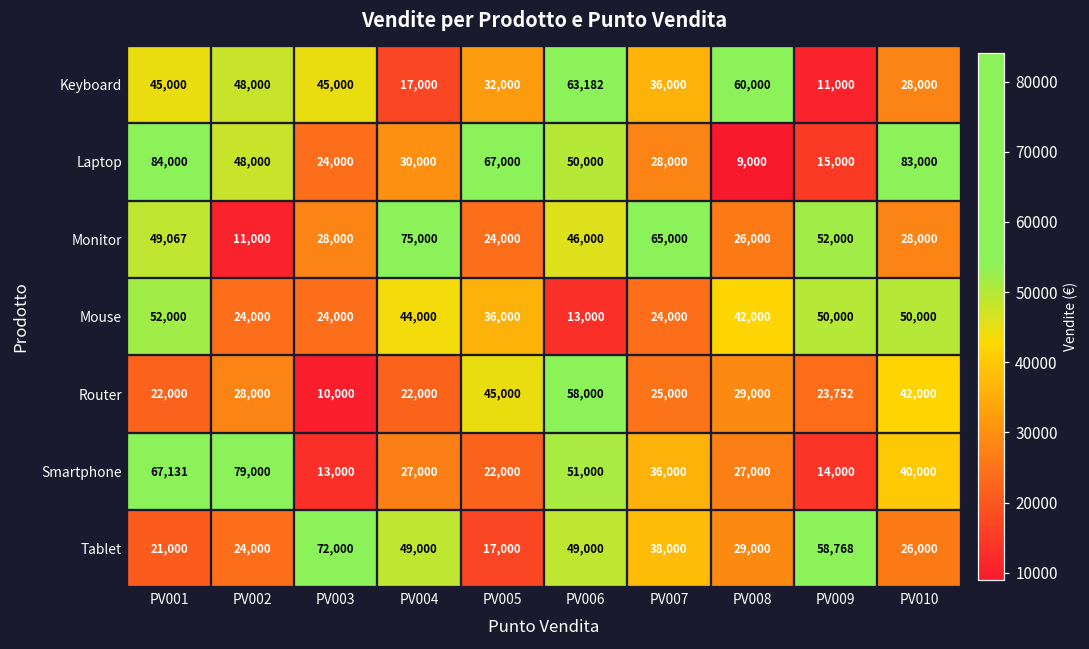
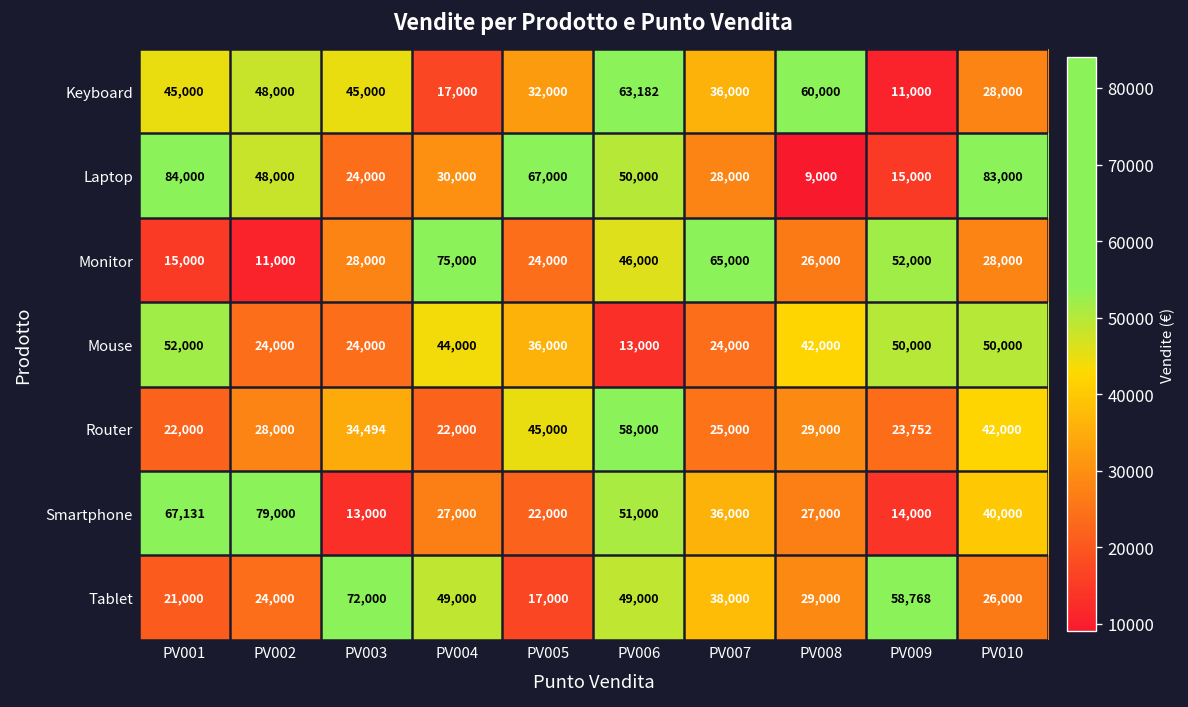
  {
    "Keyboard": {
      "PV001": "45,000",
      "PV002": "48,000",
      "PV003": "45,000",
      "PV004": "17,000",
      "PV005": "32,000",
      "PV006": "63,182",
      "PV007": "36,000",
      "PV008": "60,000",
      "PV009": "11,000",
      "PV010": "28,000"
    },
    "Laptop": {
      "PV001": "84,000",
      "PV002": "48,000",
      "PV003": "24,000",
      "PV004": "30,000",
      "PV005": "67,000",
      "PV006": "50,000",
      "PV007": "28,000",
      "PV008": "9,000",
      "PV009": "15,000",
      "PV010": "83,000"
    },
    "Monitor": {
-     "PV001": "49,067",
+     "PV001": "15,000",
      "PV002": "11,000",
      "PV003": "28,000",
      "PV004": "75,000",
      "PV005": "24,000",
      "PV006": "46,000",
      "PV007": "65,000",
      "PV008": "26,000",
      "PV009": "52,000",
      "PV010": "28,000"
    },
    "Mouse": {
      "PV001": "52,000",
      "PV002": "24,000",
      "PV003": "24,000",
      "PV004": "44,000",
      "PV005": "36,000",
      "PV006": "13,000",
      "PV007": "24,000",
      "PV008": "42,000",
      "PV009": "50,000",
      "PV010": "50,000"
    },
    "Router": {
      "PV001": "22,000",
      "PV002": "28,000",
-     "PV003": "10,000",
+     "PV003": "34,494",
      "PV004": "22,000",
      "PV005": "45,000",
      "PV006": "58,000",
      "PV007": "25,000",
      "PV008": "29,000",
      "PV009": "23,752",
      "PV010": "42,000"
    },
    "Smartphone": {
      "PV001": "67,131",
      "PV002": "79,000",
      "PV003": "13,000",
      "PV004": "27,000",
      "PV005": "22,000",
      "PV006": "51,000",
      "PV007": "36,000",
      "PV008": "27,000",
      "PV009": "14,000",
      "PV010": "40,000"
    },
    "Tablet": {
      "PV001": "21,000",
      "PV002": "24,000",
      "PV003": "72,000",
      "PV004": "49,000",
      "PV005": "17,000",
      "PV006": "49,000",
      "PV007": "38,000",
      "PV008": "29,000",
      "PV009": "58,768",
      "PV010": "26,000"
    }
  }
